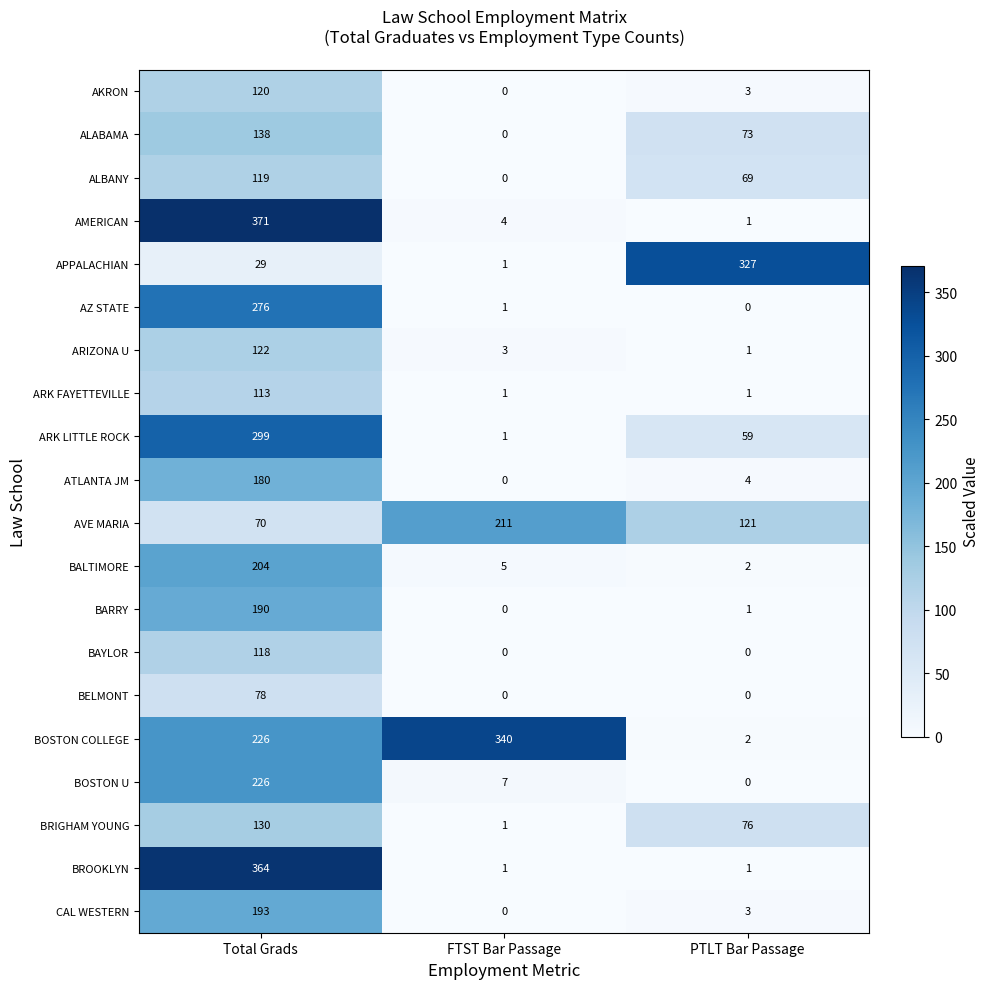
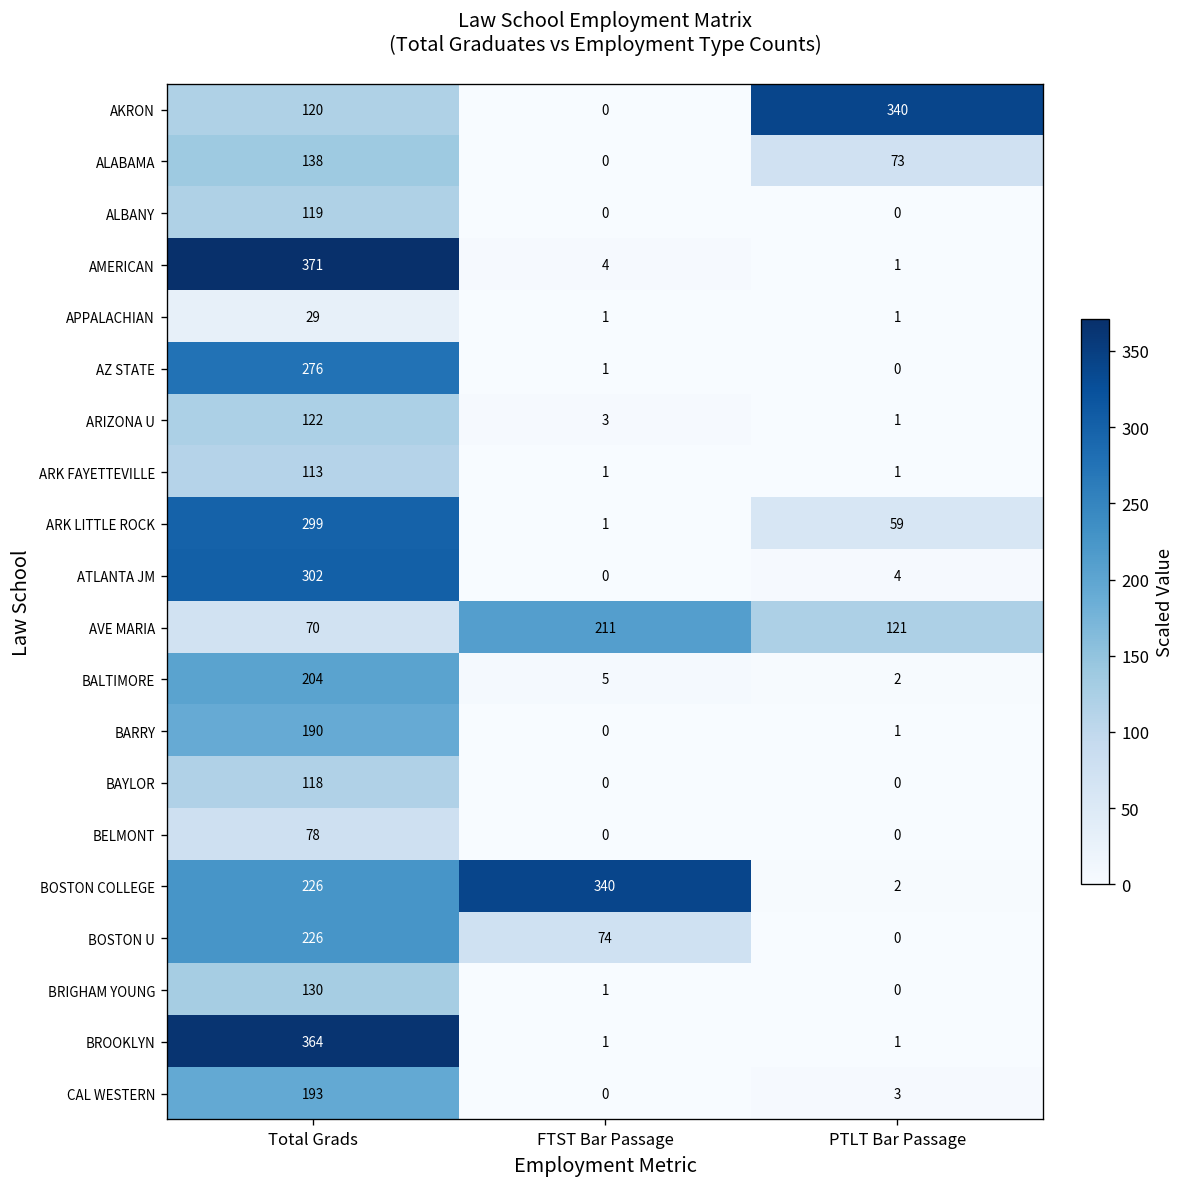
  {
    "AKRON": {
      "Total Grads": 120,
      "FTST Bar Passage": 0,
-     "PTLT Bar Passage": 3
+     "PTLT Bar Passage": 340
    },
    "ALABAMA": {
      "Total Grads": 138,
      "FTST Bar Passage": 0,
      "PTLT Bar Passage": 73
    },
    "ALBANY": {
      "Total Grads": 119,
      "FTST Bar Passage": 0,
-     "PTLT Bar Passage": 69
+     "PTLT Bar Passage": 0
    },
    "AMERICAN": {
      "Total Grads": 371,
      "FTST Bar Passage": 4,
      "PTLT Bar Passage": 1
    },
    "APPALACHIAN": {
      "Total Grads": 29,
      "FTST Bar Passage": 1,
-     "PTLT Bar Passage": 327
+     "PTLT Bar Passage": 1
    },
    "AZ STATE": {
      "Total Grads": 276,
      "FTST Bar Passage": 1,
      "PTLT Bar Passage": 0
    },
    "ARIZONA U": {
      "Total Grads": 122,
      "FTST Bar Passage": 3,
      "PTLT Bar Passage": 1
    },
    "ARK FAYETTEVILLE": {
      "Total Grads": 113,
      "FTST Bar Passage": 1,
      "PTLT Bar Passage": 1
    },
    "ARK LITTLE ROCK": {
      "Total Grads": 299,
      "FTST Bar Passage": 1,
      "PTLT Bar Passage": 59
    },
    "ATLANTA JM": {
-     "Total Grads": 180,
+     "Total Grads": 302,
      "FTST Bar Passage": 0,
      "PTLT Bar Passage": 4
    },
    "AVE MARIA": {
      "Total Grads": 70,
      "FTST Bar Passage": 211,
      "PTLT Bar Passage": 121
    },
    "BALTIMORE": {
      "Total Grads": 204,
      "FTST Bar Passage": 5,
      "PTLT Bar Passage": 2
    },
    "BARRY": {
      "Total Grads": 190,
      "FTST Bar Passage": 0,
      "PTLT Bar Passage": 1
    },
    "BAYLOR": {
      "Total Grads": 118,
      "FTST Bar Passage": 0,
      "PTLT Bar Passage": 0
    },
    "BELMONT": {
      "Total Grads": 78,
      "FTST Bar Passage": 0,
      "PTLT Bar Passage": 0
    },
    "BOSTON COLLEGE": {
      "Total Grads": 226,
      "FTST Bar Passage": 340,
      "PTLT Bar Passage": 2
    },
    "BOSTON U": {
      "Total Grads": 226,
-     "FTST Bar Passage": 7,
+     "FTST Bar Passage": 74,
      "PTLT Bar Passage": 0
    },
    "BRIGHAM YOUNG": {
      "Total Grads": 130,
      "FTST Bar Passage": 1,
-     "PTLT Bar Passage": 76
+     "PTLT Bar Passage": 0
    },
    "BROOKLYN": {
      "Total Grads": 364,
      "FTST Bar Passage": 1,
      "PTLT Bar Passage": 1
    },
    "CAL WESTERN": {
      "Total Grads": 193,
      "FTST Bar Passage": 0,
      "PTLT Bar Passage": 3
    }
  }
